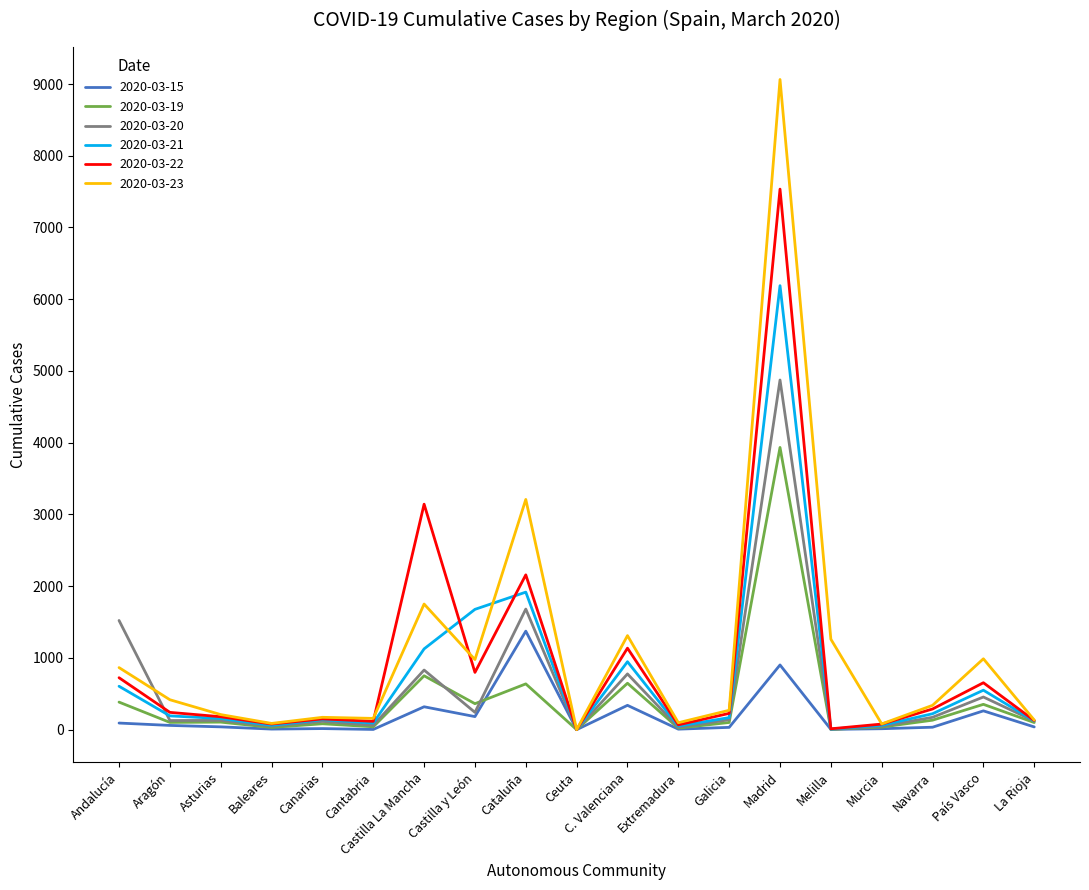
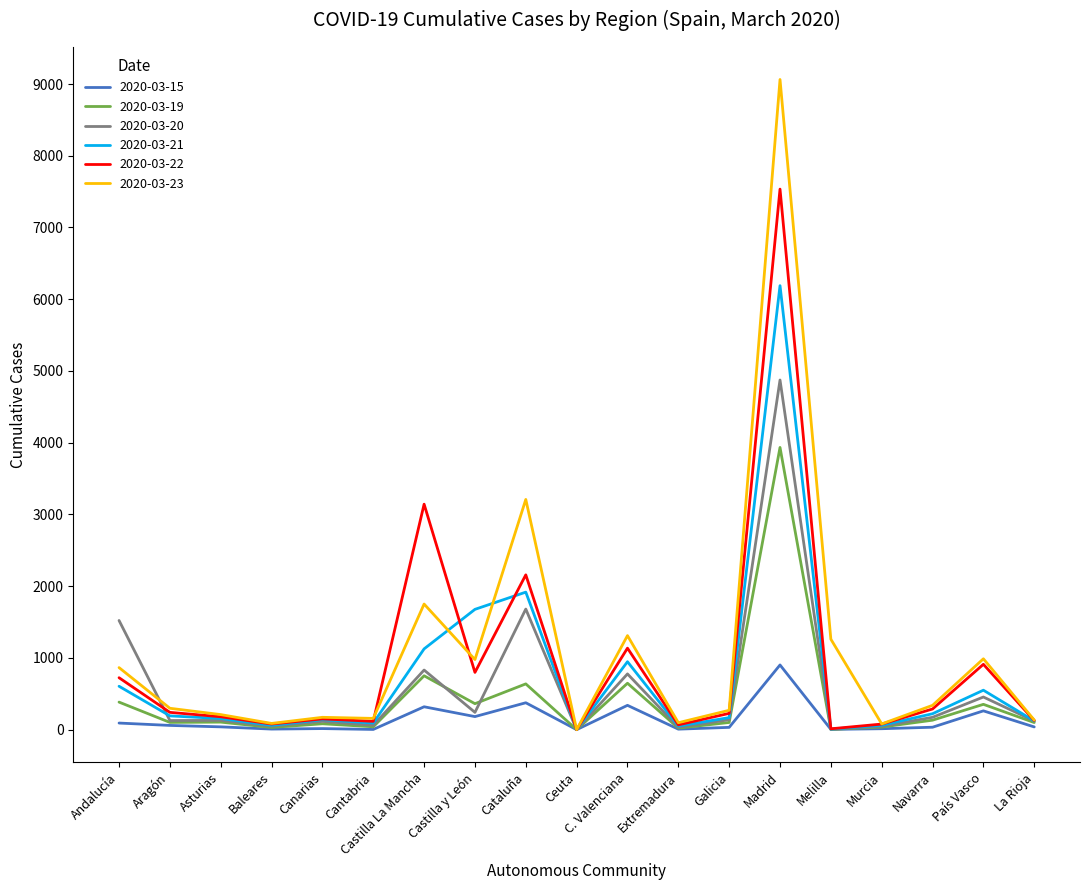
  {
    "2020-03-15": {
      "Andalucía": 100,
      "Aragón": 100,
      "Asturias": 0,
      "Canarias": 0,
      "Cantabria": 0,
      "Castilla La Mancha": 300,
      "Castilla y León": 200,
-     "Cataluña": 1400,
+     "Cataluña": 400,
      "C. Valenciana": 300,
      "Galicia": 0,
      "Madrid": 900,
      "Navarra": 0,
      "País Vasco": 300,
      "La Rioja": 0
    },
    "2020-03-19": {
      "Andalucía": 400,
      "Castilla La Mancha": 800,
      "Castilla y León": 400,
      "Cataluña": 600,
      "C. Valenciana": 600,
      "Galicia": 100,
      "Madrid": 3900,
      "Navarra": 100,
      "País Vasco": 400
    },
    "2020-03-20": {
      "Andalucía": 1500,
      "Castilla La Mancha": 800,
      "Castilla y León": 200,
      "Cataluña": 1700,
      "C. Valenciana": 800,
      "Madrid": 4900,
      "Navarra": 200,
      "País Vasco": 500
    },
    "2020-03-21": {
      "Andalucía": 600,
      "Aragón": 200,
      "Castilla La Mancha": 1100,
      "Castilla y León": 1700,
      "Cataluña": 1900,
      "C. Valenciana": 900,
      "Madrid": 6200,
      "Navarra": 200,
      "País Vasco": 600
    },
    "2020-03-22": {
      "Andalucía": 700,
      "Aragón": 200,
      "Castilla La Mancha": 3100,
      "Castilla y León": 800,
      "Cataluña": 2200,
      "C. Valenciana": 1100,
      "Galicia": 200,
      "Madrid": 7500,
      "Navarra": 300,
-     "País Vasco": 700
+     "País Vasco": 900
    },
    "2020-03-23": {
      "Andalucía": 900,
-     "Aragón": 400,
+     "Aragón": 300,
      "Cantabria": 200,
      "Castilla La Mancha": 1800,
      "Castilla y León": 1000,
      "Cataluña": 3200,
      "C. Valenciana": 1300,
      "Galicia": 300,
      "Madrid": 9100,
      "Melilla": 1300,
      "Navarra": 300,
      "País Vasco": 1000
    }
  }
